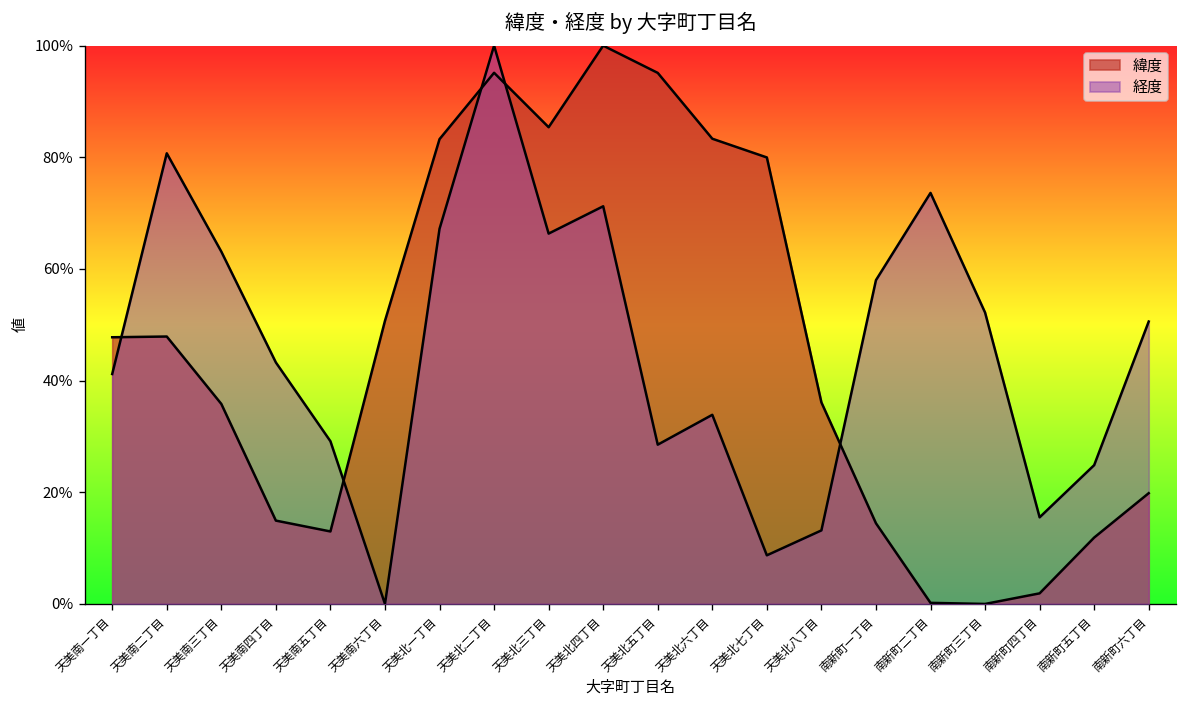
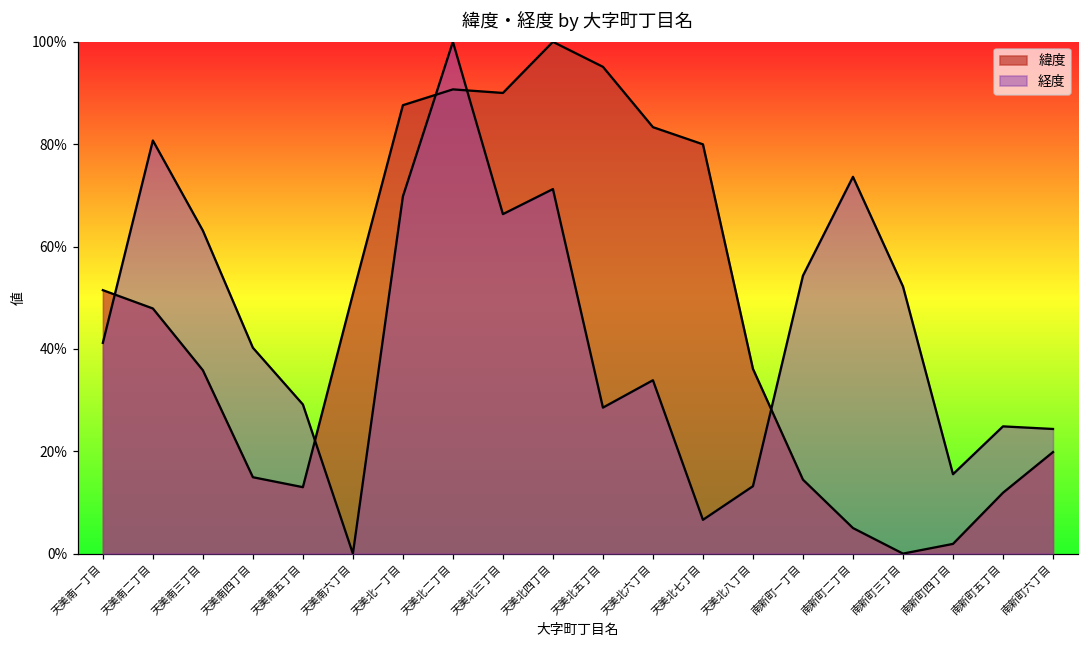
  {
    "緯度": {
-     "天美南一丁目": "48%",
+     "天美南一丁目": "51%",
      "天美南二丁目": "48%",
      "天美南三丁目": "36%",
      "天美南四丁目": "15%",
      "天美南五丁目": "13%",
      "天美南六丁目": "51%",
-     "天美北一丁目": "83%",
-     "天美北二丁目": "95%",
-     "天美北三丁目": "85%",
+     "天美北一丁目": "88%",
+     "天美北二丁目": "91%",
+     "天美北三丁目": "90%",
      "天美北四丁目": "100%",
      "天美北五丁目": "95%",
      "天美北六丁目": "83%",
      "天美北七丁目": "80%",
      "天美北八丁目": "36%",
      "南新町一丁目": "14%",
-     "南新町二丁目": "0%",
+     "南新町二丁目": "5%",
      "南新町三丁目": "0%",
      "南新町四丁目": "2%",
      "南新町五丁目": "12%",
      "南新町六丁目": "20%"
    },
    "経度": {
      "天美南一丁目": "41%",
      "天美南二丁目": "81%",
      "天美南三丁目": "63%",
-     "天美南四丁目": "43%",
+     "天美南四丁目": "40%",
      "天美南五丁目": "29%",
      "天美南六丁目": "0%",
-     "天美北一丁目": "67%",
+     "天美北一丁目": "70%",
      "天美北二丁目": "100%",
      "天美北三丁目": "66%",
      "天美北四丁目": "71%",
      "天美北五丁目": "29%",
      "天美北六丁目": "34%",
-     "天美北七丁目": "9%",
+     "天美北七丁目": "7%",
      "天美北八丁目": "13%",
-     "南新町一丁目": "58%",
+     "南新町一丁目": "54%",
      "南新町二丁目": "74%",
      "南新町三丁目": "52%",
      "南新町四丁目": "16%",
      "南新町五丁目": "25%",
-     "南新町六丁目": "51%"
+     "南新町六丁目": "24%"
    }
  }
